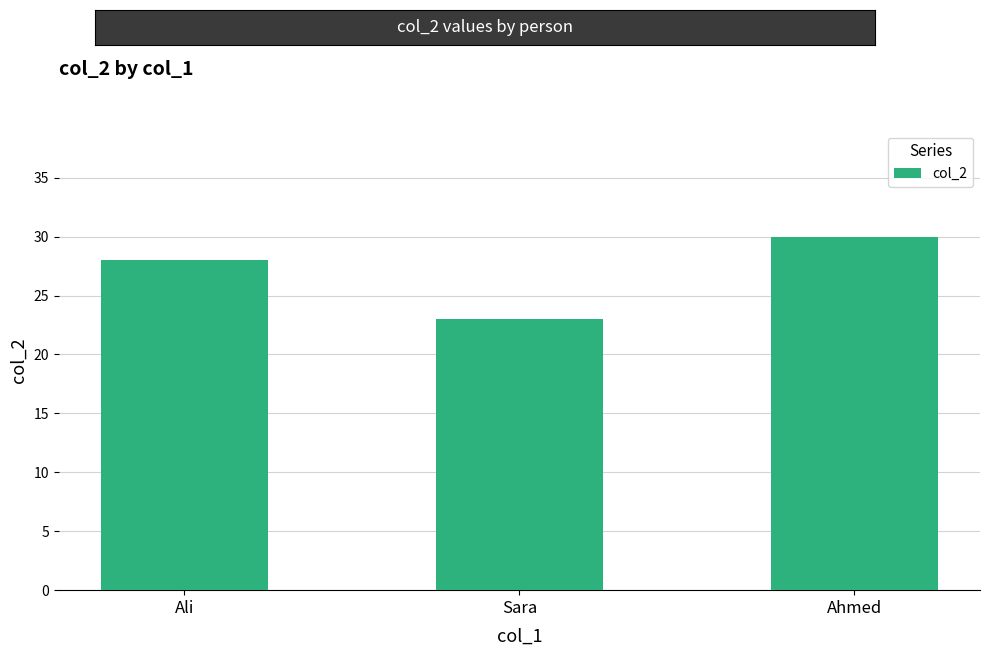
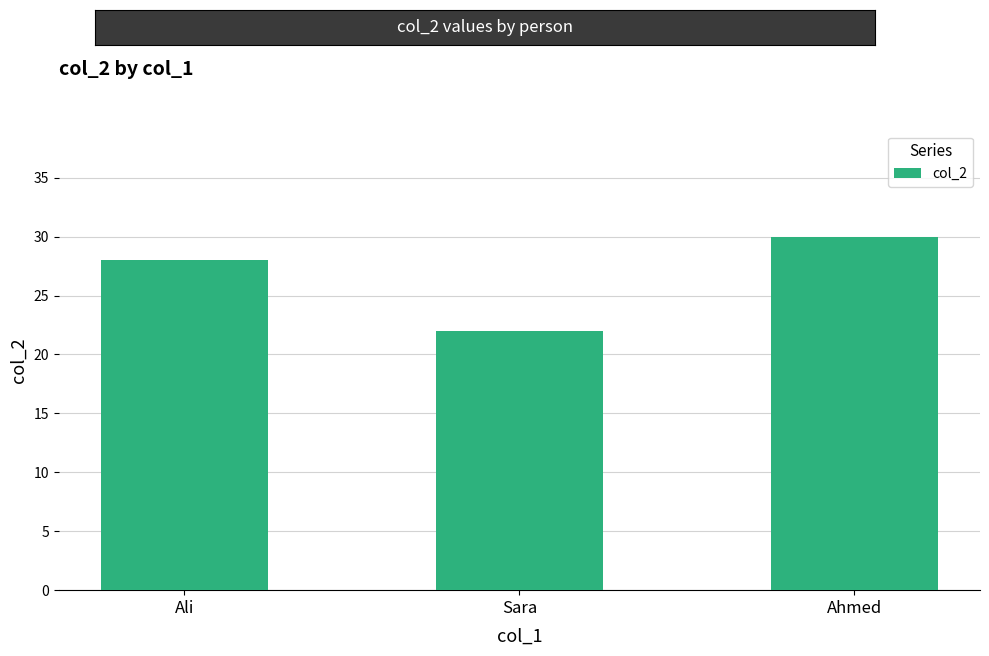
  {
    "Ali": 28,
-   "Sara": 23,
+   "Sara": 22,
    "Ahmed": 30
  }
